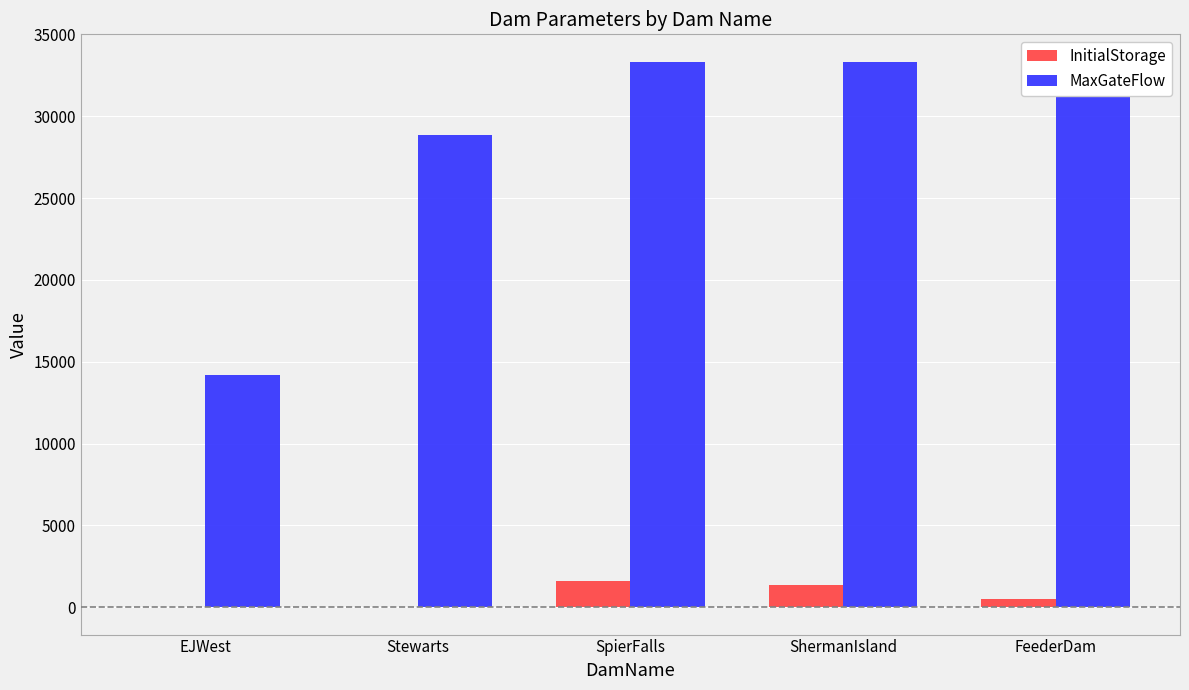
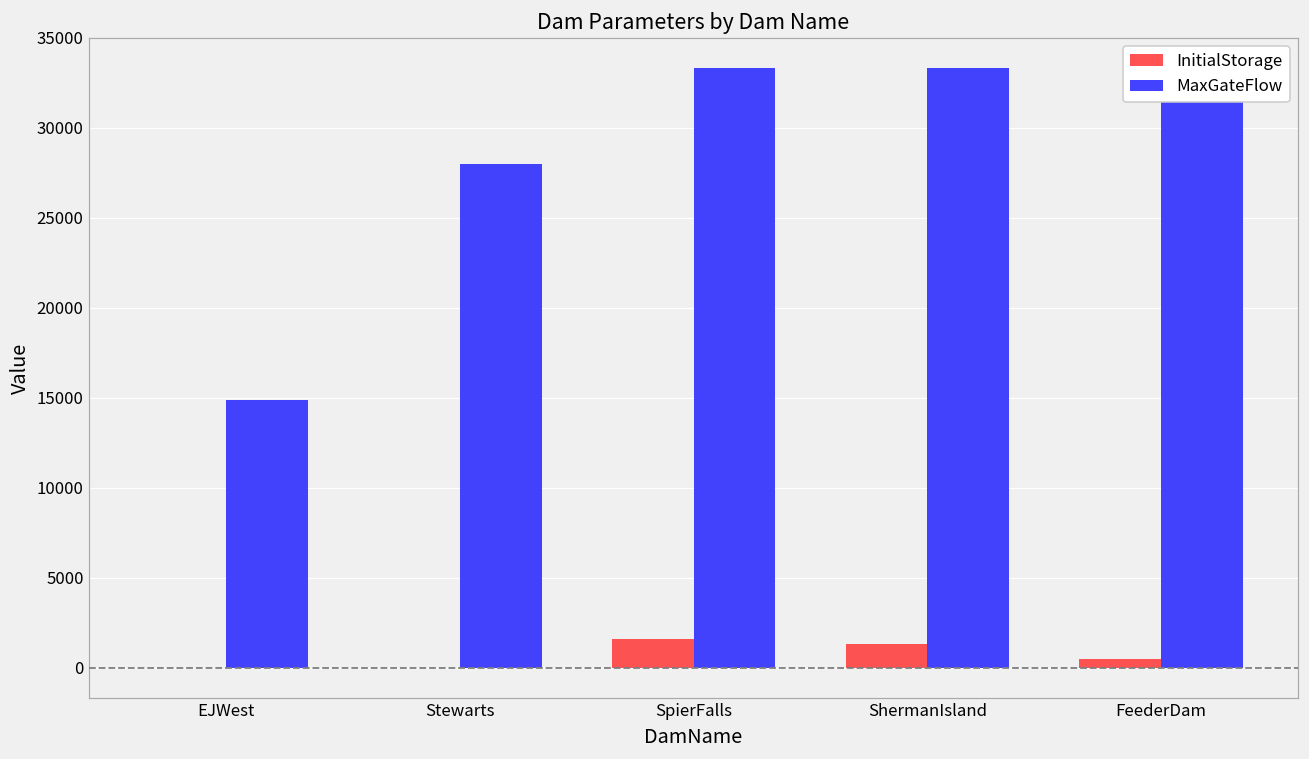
  {
    "InitialStorage": {
      "SpierFalls": 1600,
      "ShermanIsland": 1300,
      "FeederDam": 500
    },
    "MaxGateFlow": {
-     "EJWest": 14200,
-     "Stewarts": 28800,
+     "EJWest": 14900,
+     "Stewarts": 28000,
      "SpierFalls": 33300,
      "ShermanIsland": 33300
    }
  }
